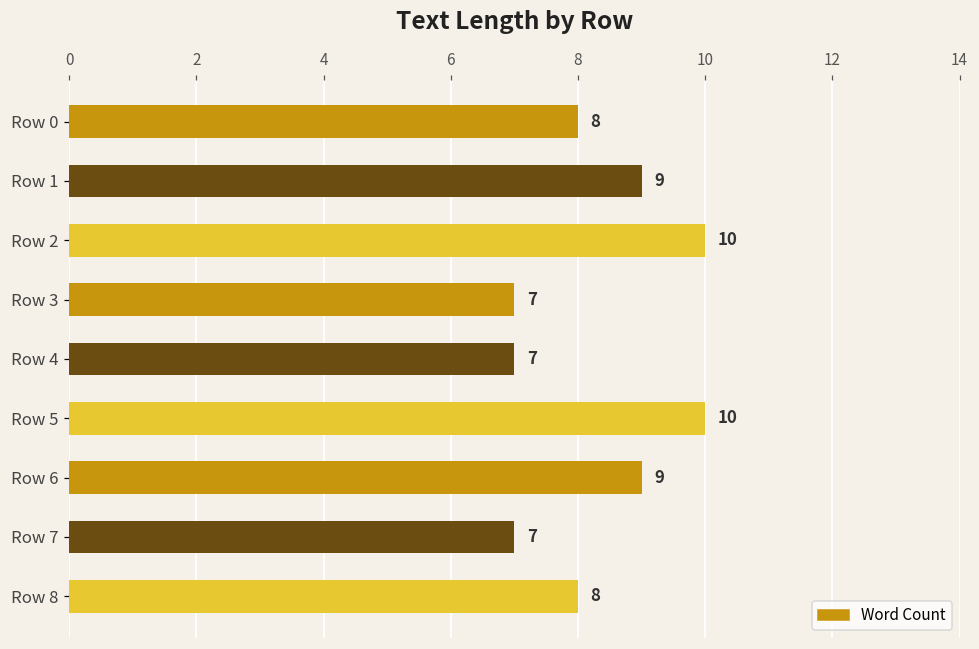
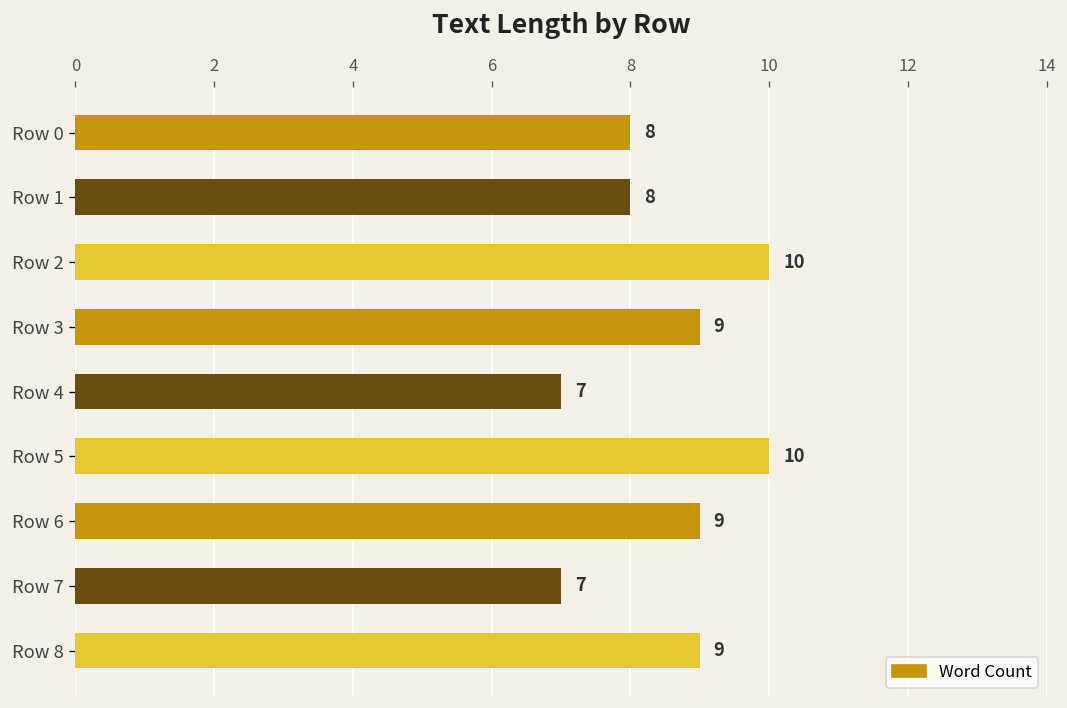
  {
    "Row 0": 8,
-   "Row 1": 9,
+   "Row 1": 8,
    "Row 2": 10,
-   "Row 3": 7,
+   "Row 3": 9,
    "Row 4": 7,
    "Row 5": 10,
    "Row 6": 9,
    "Row 7": 7,
-   "Row 8": 8
+   "Row 8": 9
  }
